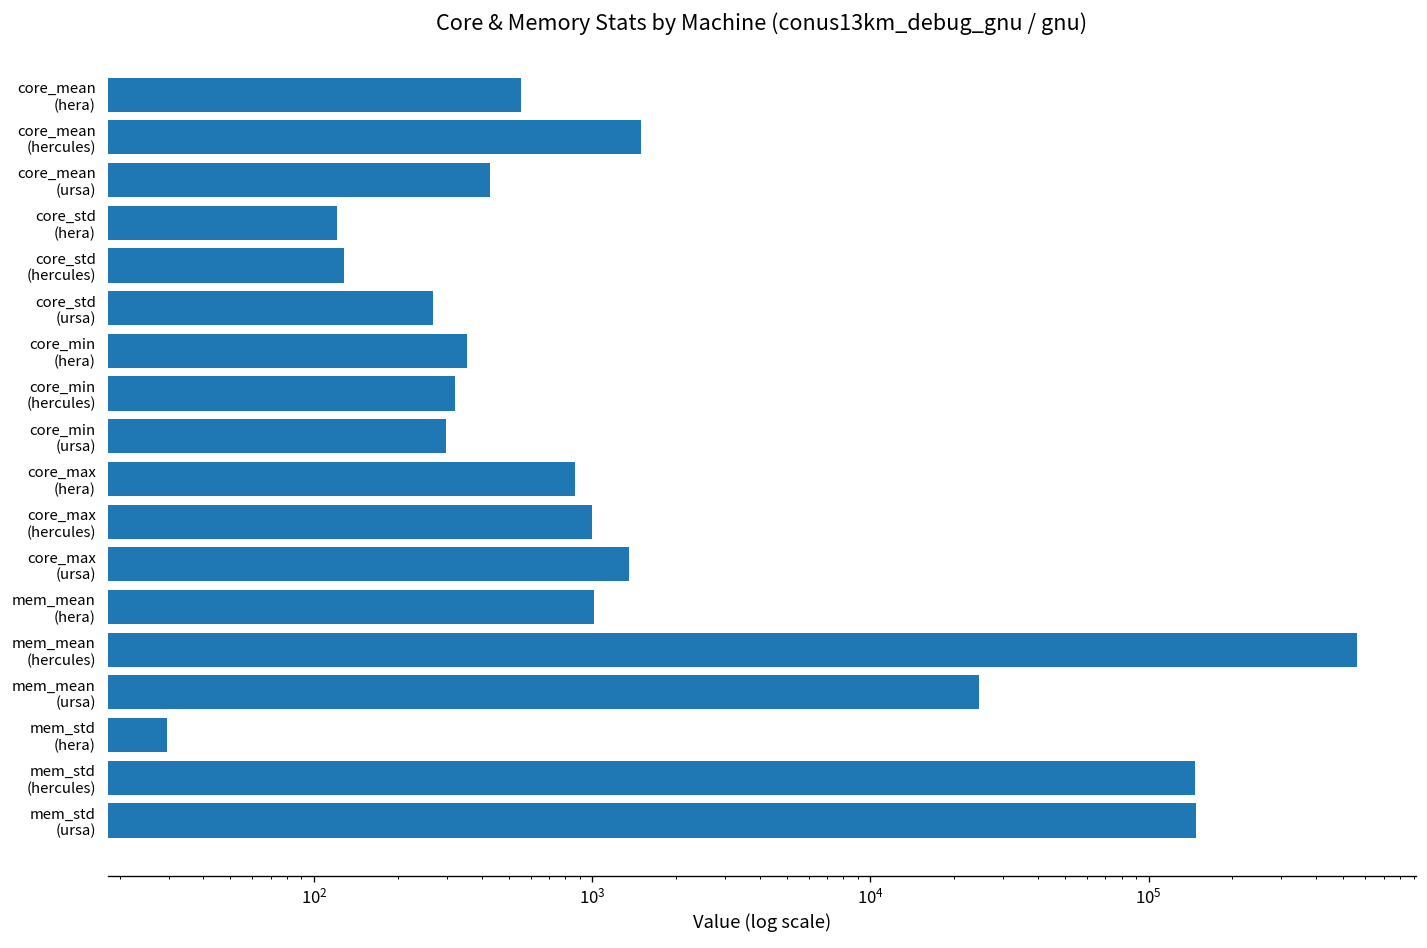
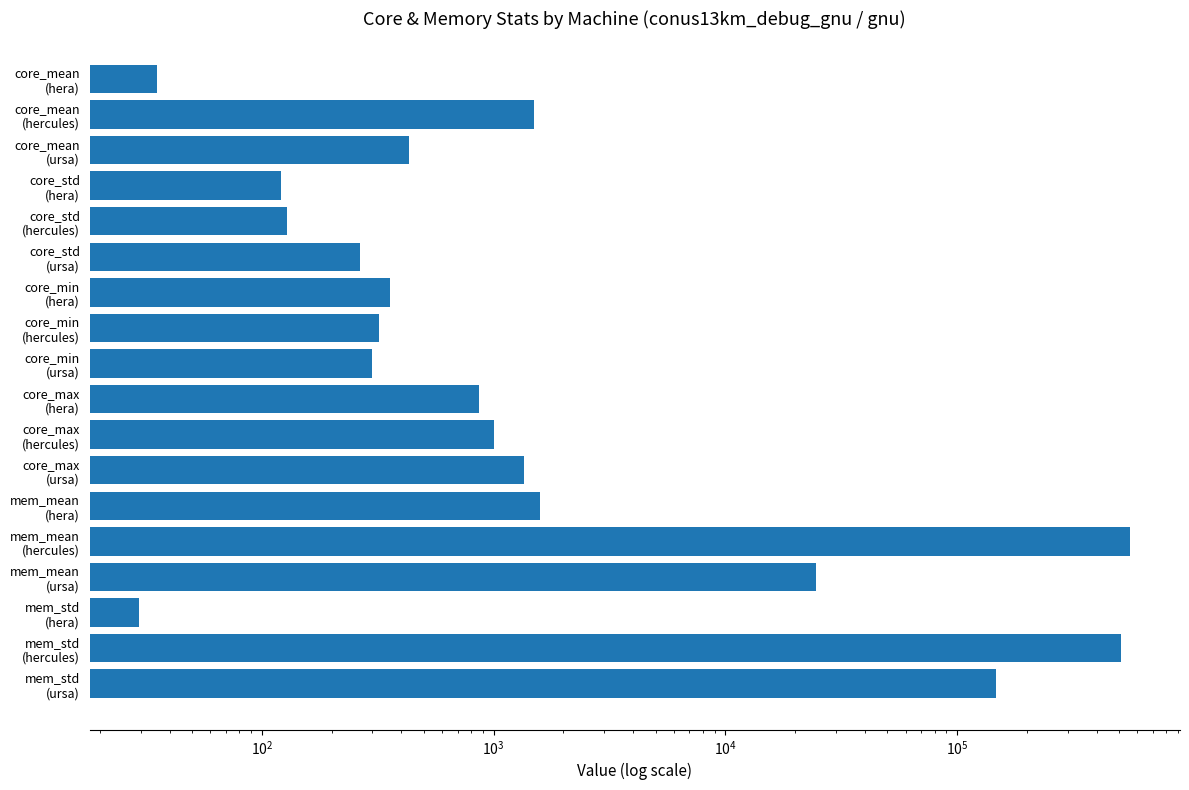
  {
-   "core_mean (hera)": 560,
+   "core_mean (hera)": 35,
    "core_mean (hercules)": 1500,
    "core_mean (ursa)": 430,
    "core_std (hera)": 120,
    "core_std (hercules)": 130,
    "core_std (ursa)": 270,
    "core_min (hera)": 360,
    "core_min (hercules)": 320,
    "core_min (ursa)": 300,
    "core_max (hera)": 870,
    "core_max (hercules)": 1000,
    "core_max (ursa)": 1400,
-   "mem_mean (hera)": 1000,
+   "mem_mean (hera)": 1600,
    "mem_mean (hercules)": 560000,
    "mem_mean (ursa)": 25000,
    "mem_std (hera)": 30,
-   "mem_std (hercules)": 150000,
+   "mem_std (hercules)": 510000,
    "mem_std (ursa)": 150000
  }
